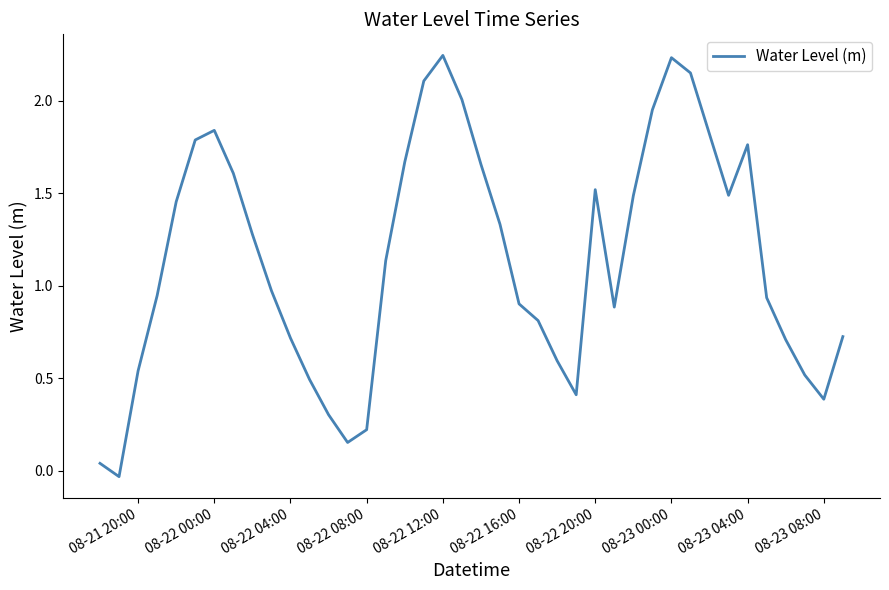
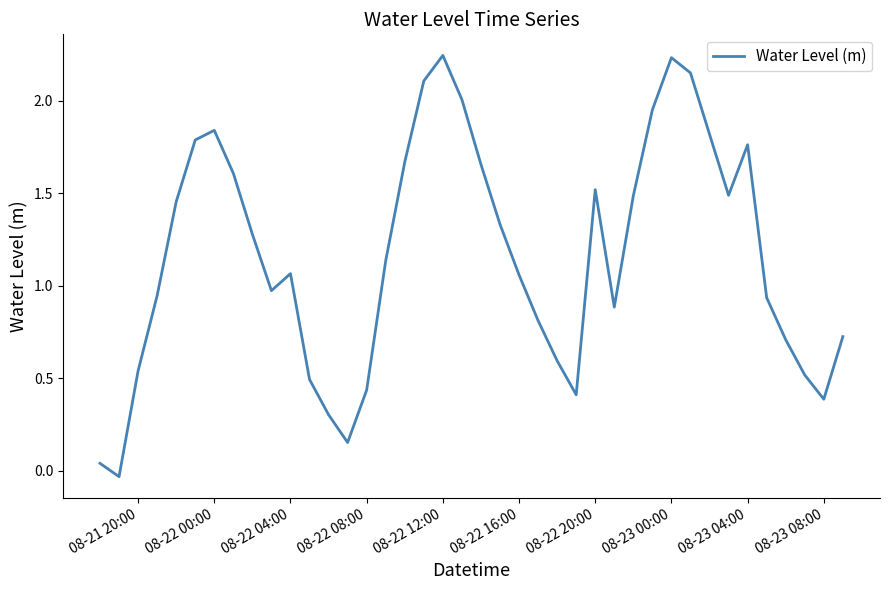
  {
    "08-21 20:00": 0.54,
    "08-22 00:00": 1.84,
-   "08-22 04:00": 0.72,
-   "08-22 08:00": 0.22,
+   "08-22 04:00": 1.07,
+   "08-22 08:00": 0.44,
    "08-22 12:00": 2.24,
-   "08-22 16:00": 0.90,
+   "08-22 16:00": 1.06,
    "08-22 20:00": 1.52,
    "08-23 00:00": 2.23,
    "08-23 04:00": 1.76,
    "08-23 08:00": 0.39
  }
